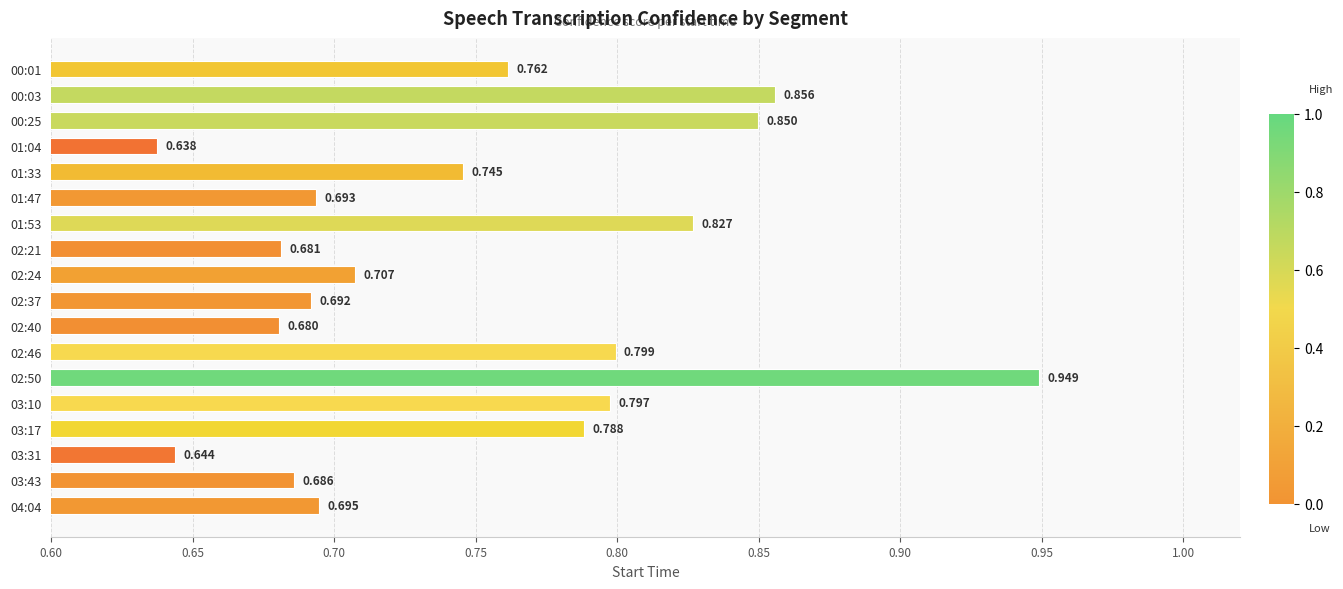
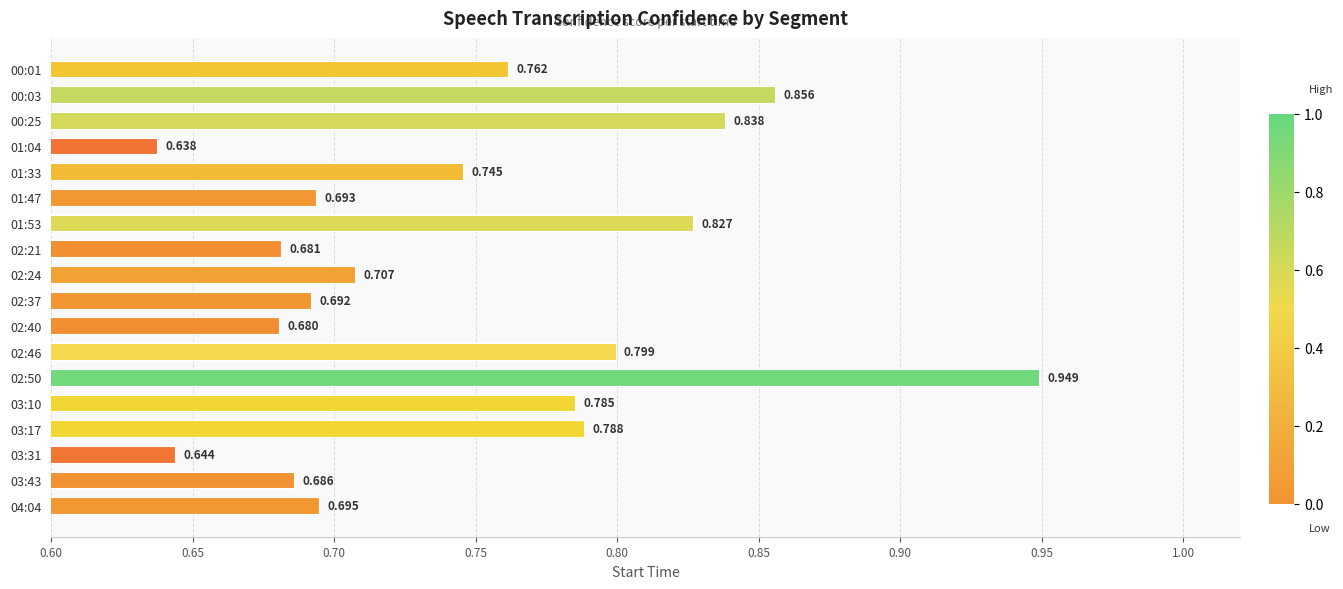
  {
    "00:01": 0.762,
    "00:03": 0.856,
-   "00:25": 0.850,
+   "00:25": 0.838,
    "01:04": 0.638,
    "01:33": 0.745,
    "01:47": 0.693,
    "01:53": 0.827,
    "02:21": 0.681,
    "02:24": 0.707,
    "02:37": 0.692,
    "02:40": 0.680,
    "02:46": 0.799,
    "02:50": 0.949,
-   "03:10": 0.797,
+   "03:10": 0.785,
    "03:17": 0.788,
    "03:31": 0.644,
    "03:43": 0.686,
    "04:04": 0.695
  }
